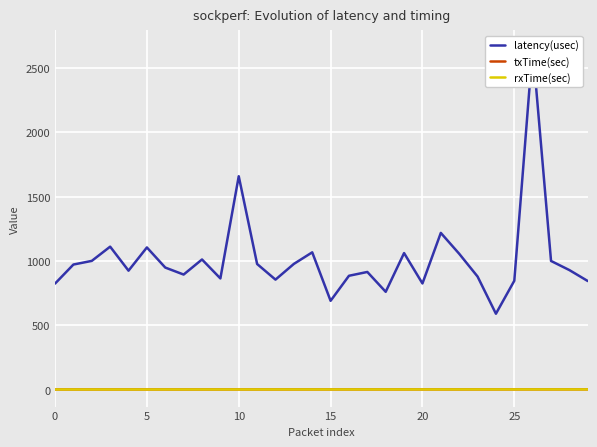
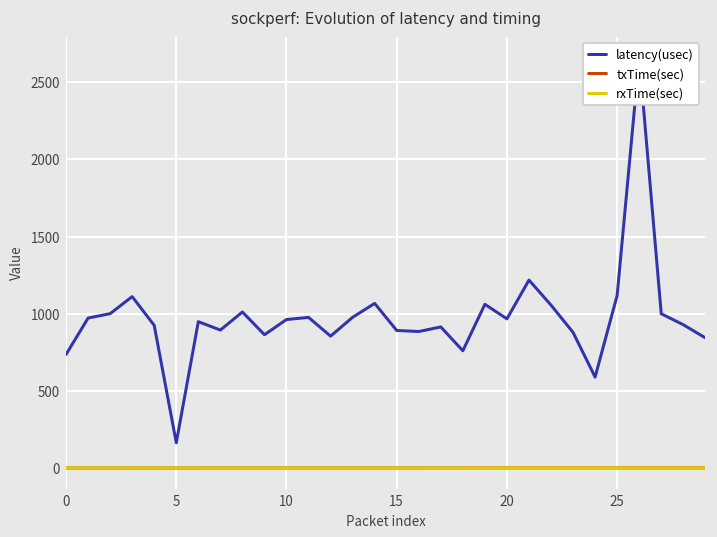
  {
    "latency(usec)": {
-     "0": 830,
-     "5": 1110,
-     "10": 1660,
-     "15": 690,
-     "20": 830,
-     "25": 850
+     "0": 740,
+     "5": 170,
+     "10": 960,
+     "15": 890,
+     "20": 970,
+     "25": 1120
    },
    "rxTime(sec)": {
      "0": 0,
      "5": 0,
      "10": 0,
      "15": 0,
      "20": 0,
      "25": 0
    }
  }
